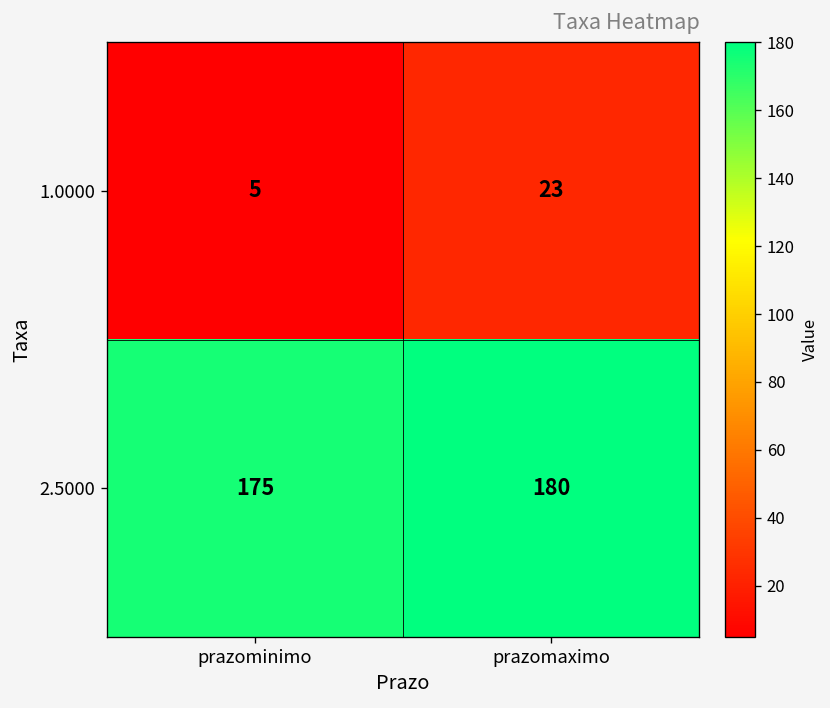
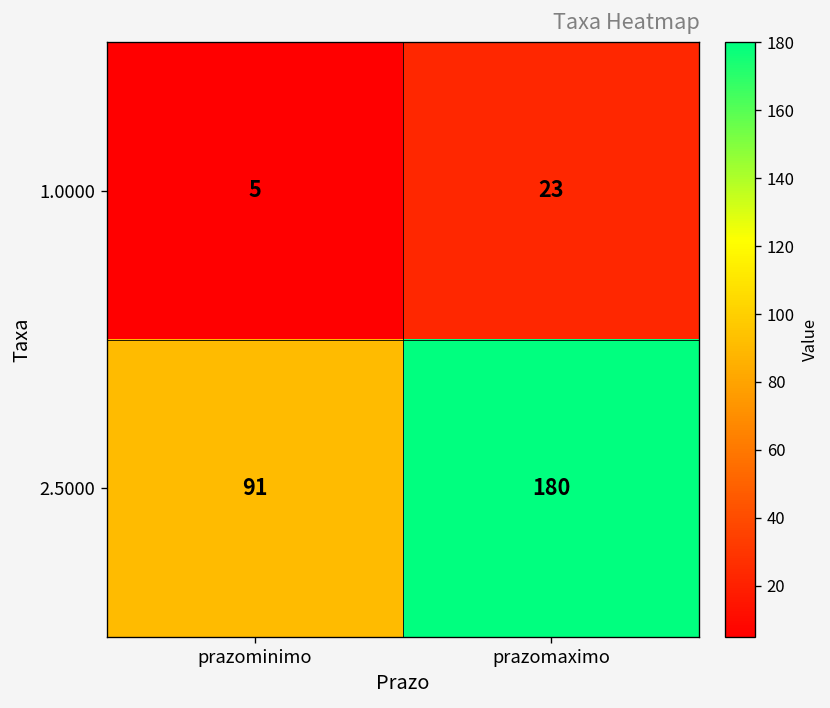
  {
    "1.0000": {
      "prazominimo": 5,
      "prazomaximo": 23
    },
    "2.5000": {
-     "prazominimo": 175,
+     "prazominimo": 91,
      "prazomaximo": 180
    }
  }
